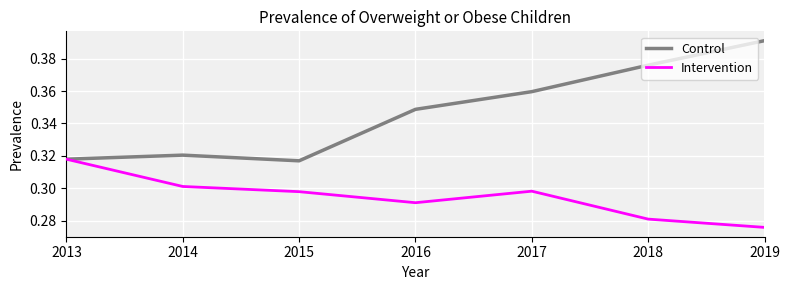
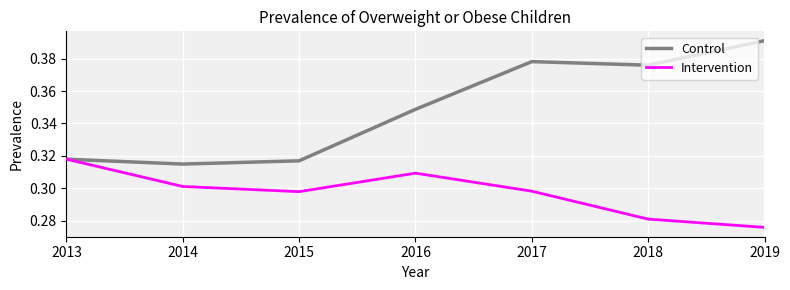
  {
    "Control": {
-     "2014": 0.321,
+     "2014": 0.315,
      "2015": 0.317,
      "2016": 0.349,
-     "2017": 0.360,
+     "2017": 0.378,
      "2019": 0.391
    },
    "Intervention": {
      "2014": 0.301,
      "2015": 0.298,
-     "2016": 0.291,
+     "2016": 0.309,
      "2017": 0.298,
      "2018": 0.281,
      "2019": 0.276
    }
  }
